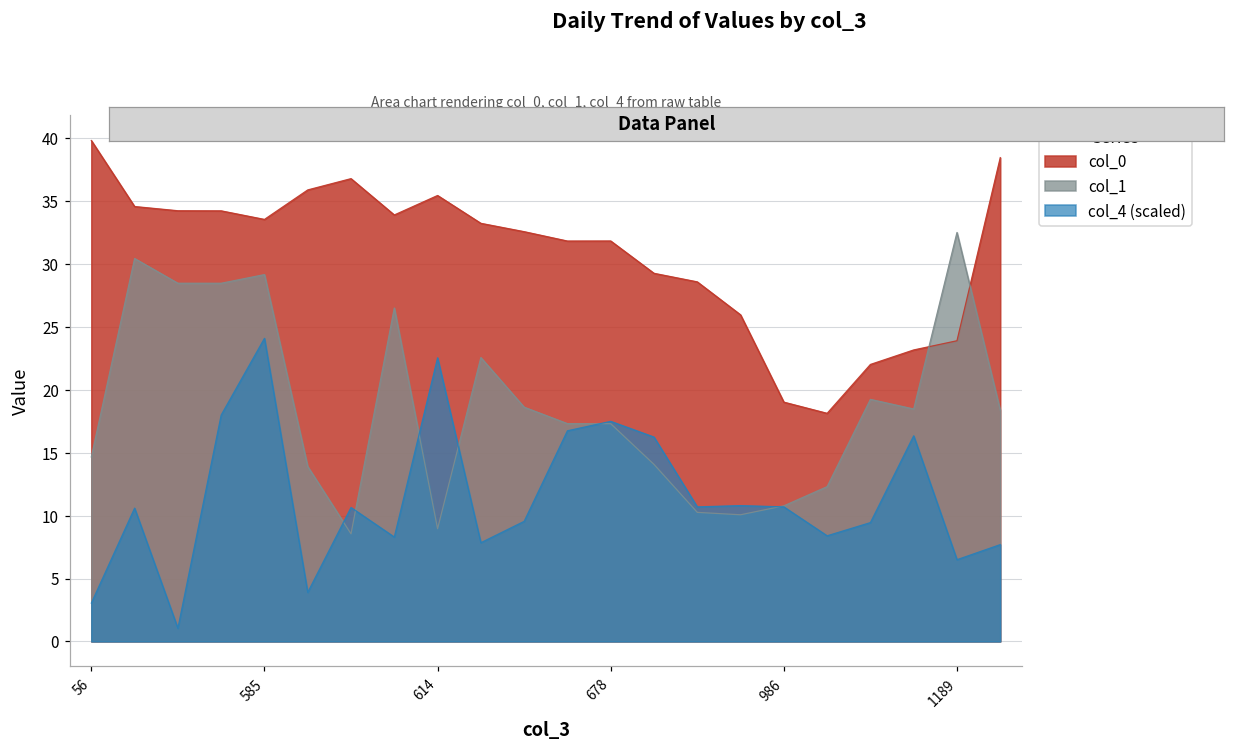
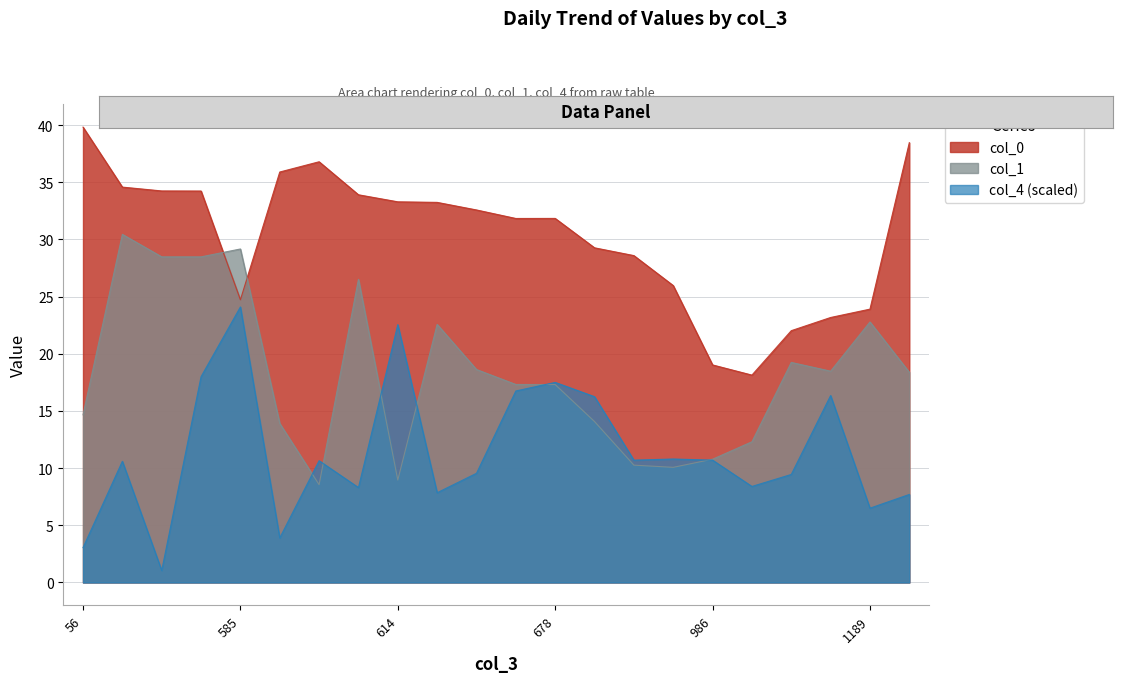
  {
    "col_0": {
      "56": 39.8,
-     "585": 33.6,
-     "614": 35.5,
+     "585": 24.7,
+     "614": 33.3,
      "678": 31.8,
      "986": 19.0,
      "1189": 23.9
    },
    "col_1": {
      "56": 14.7,
      "585": 29.2,
      "614": 9.0,
-     "1189": 32.5
+     "1189": 22.8
    },
    "col_4 (scaled)": {
      "56": 3.1,
      "585": 24.1,
      "614": 22.6,
      "1189": 6.5
    }
  }
